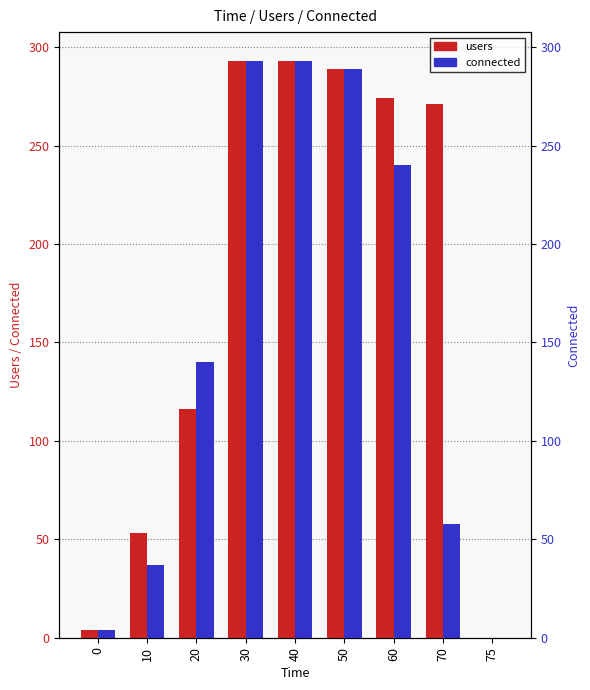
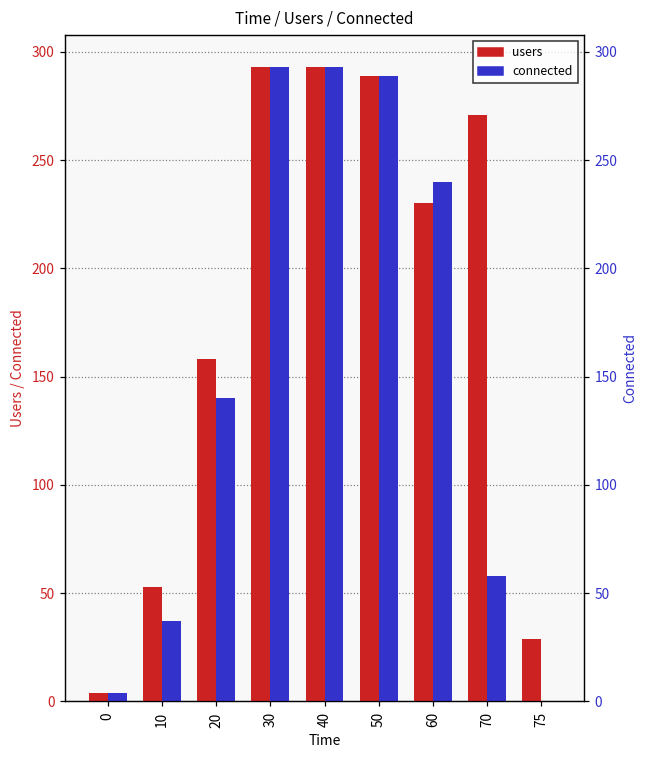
  {
    "users": {
      "0": 4,
      "10": 53,
-     "20": 116,
+     "20": 158,
      "30": 293,
      "40": 293,
      "50": 289,
-     "60": 274,
+     "60": 230,
      "70": 271,
-     "75": 0
+     "75": 29
    },
    "connected": {
      "0": 4,
      "10": 37,
      "20": 140,
      "30": 293,
      "40": 293,
      "50": 289,
      "60": 240,
      "70": 58,
      "75": 0
    }
  }
